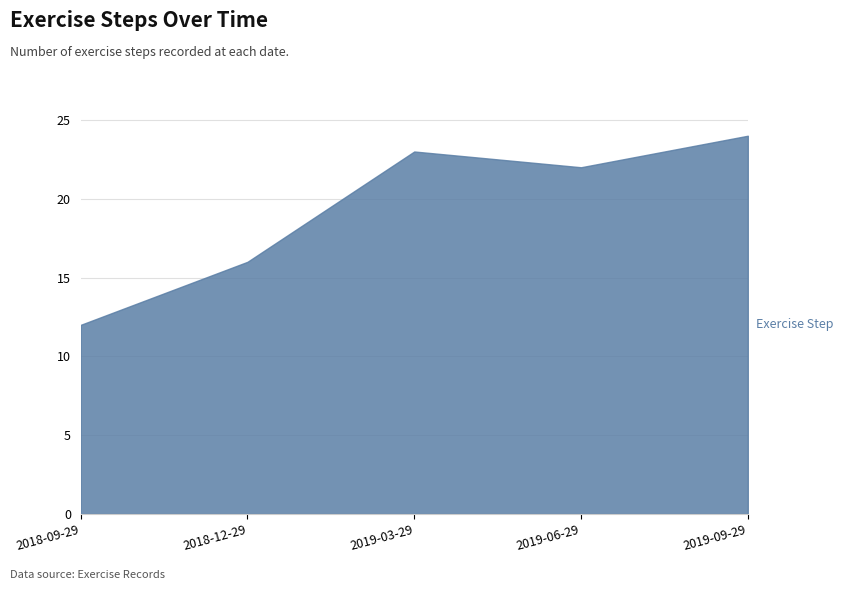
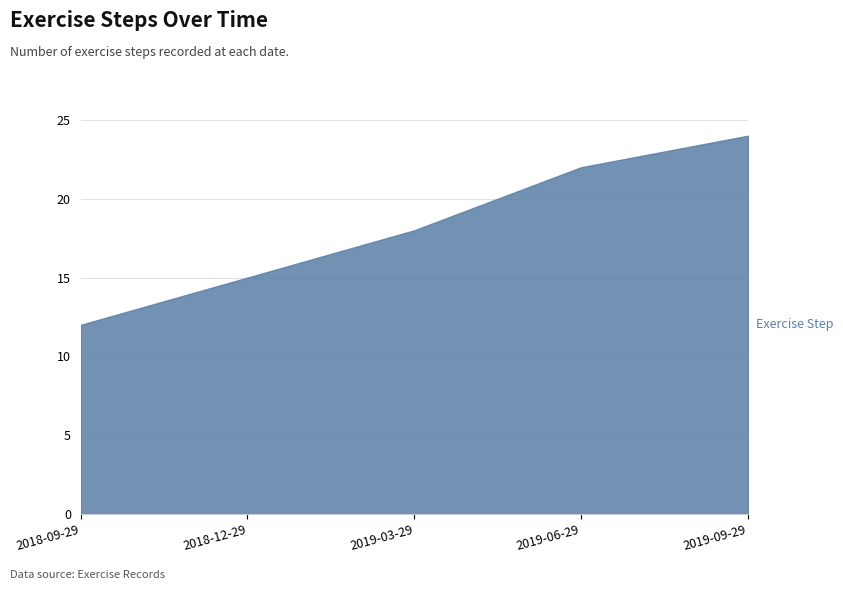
  {
    "2018-09-29": 12,
-   "2018-12-29": 16,
-   "2019-03-29": 23,
+   "2018-12-29": 15,
+   "2019-03-29": 18,
    "2019-06-29": 22,
    "2019-09-29": 24
  }
